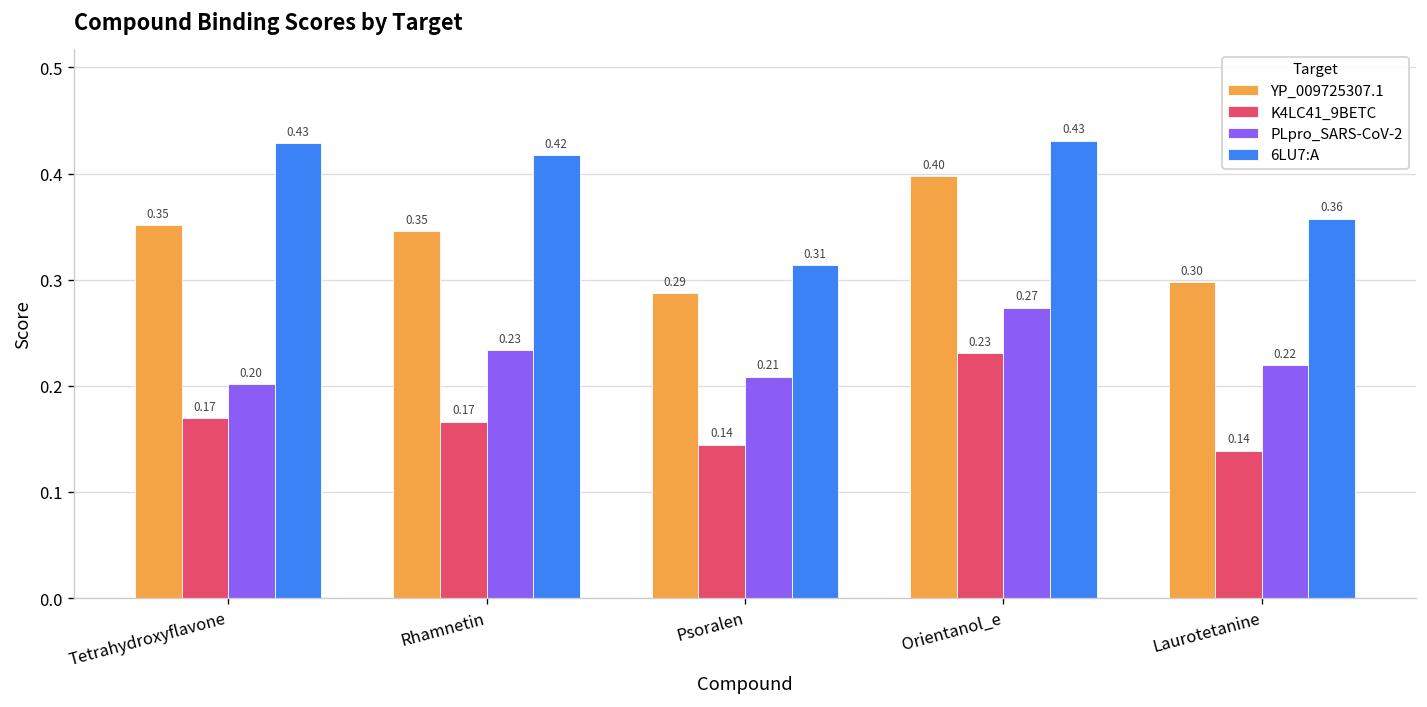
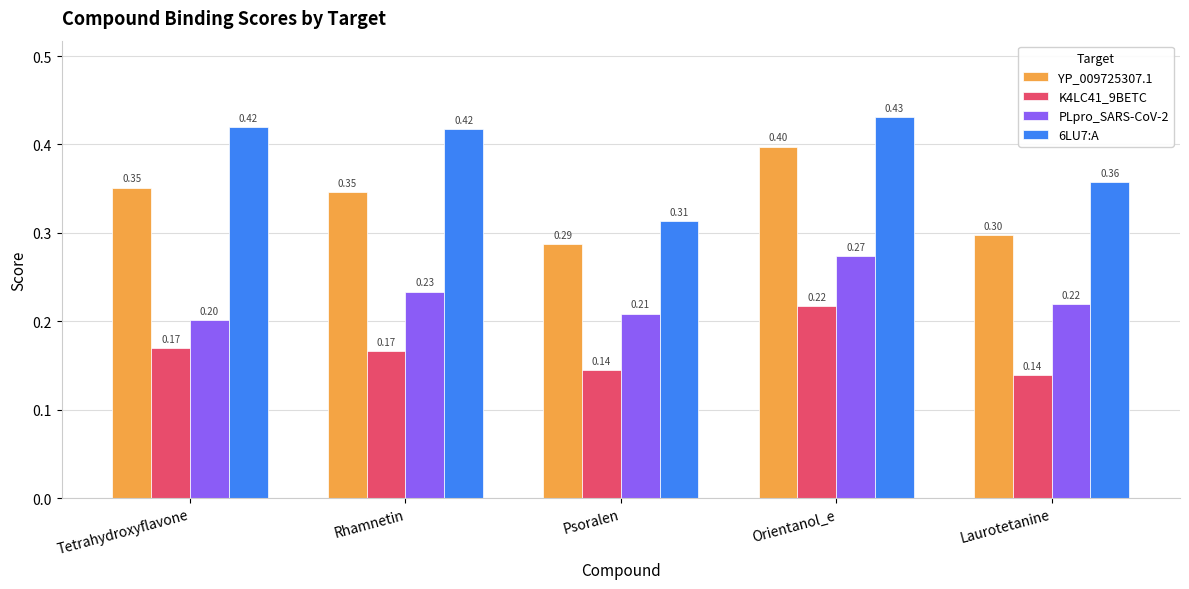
  {
    "YP_009725307.1": {
      "Tetrahydroxyflavone": 0.35,
      "Rhamnetin": 0.35,
      "Psoralen": 0.29,
      "Orientanol_e": 0.40,
      "Laurotetanine": 0.30
    },
    "K4LC41_9BETC": {
      "Tetrahydroxyflavone": 0.17,
      "Rhamnetin": 0.17,
      "Psoralen": 0.14,
-     "Orientanol_e": 0.23,
+     "Orientanol_e": 0.22,
      "Laurotetanine": 0.14
    },
    "PLpro_SARS-CoV-2": {
      "Tetrahydroxyflavone": 0.20,
      "Rhamnetin": 0.23,
      "Psoralen": 0.21,
      "Orientanol_e": 0.27,
      "Laurotetanine": 0.22
    },
    "6LU7:A": {
-     "Tetrahydroxyflavone": 0.43,
+     "Tetrahydroxyflavone": 0.42,
      "Rhamnetin": 0.42,
      "Psoralen": 0.31,
      "Orientanol_e": 0.43,
      "Laurotetanine": 0.36
    }
  }
